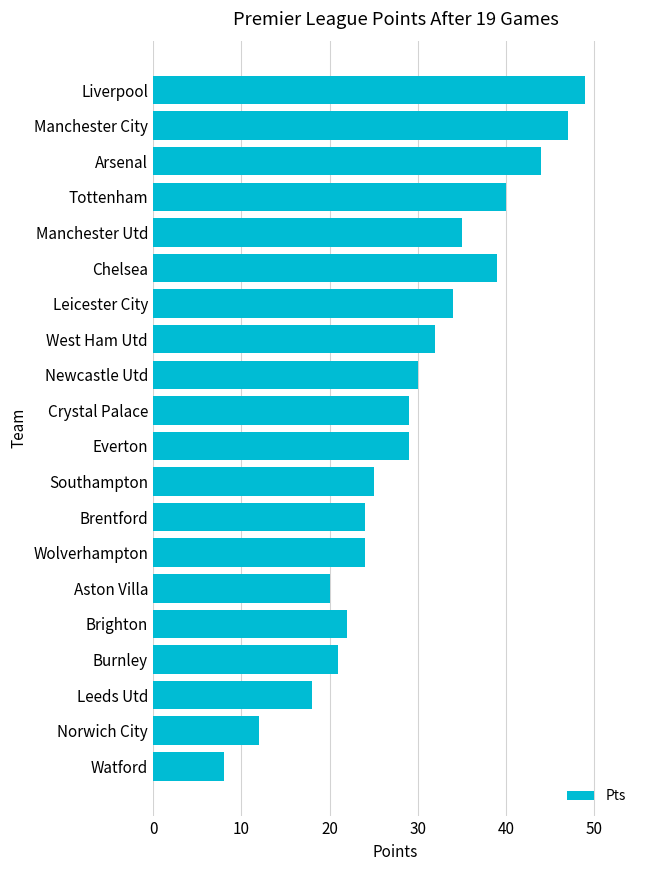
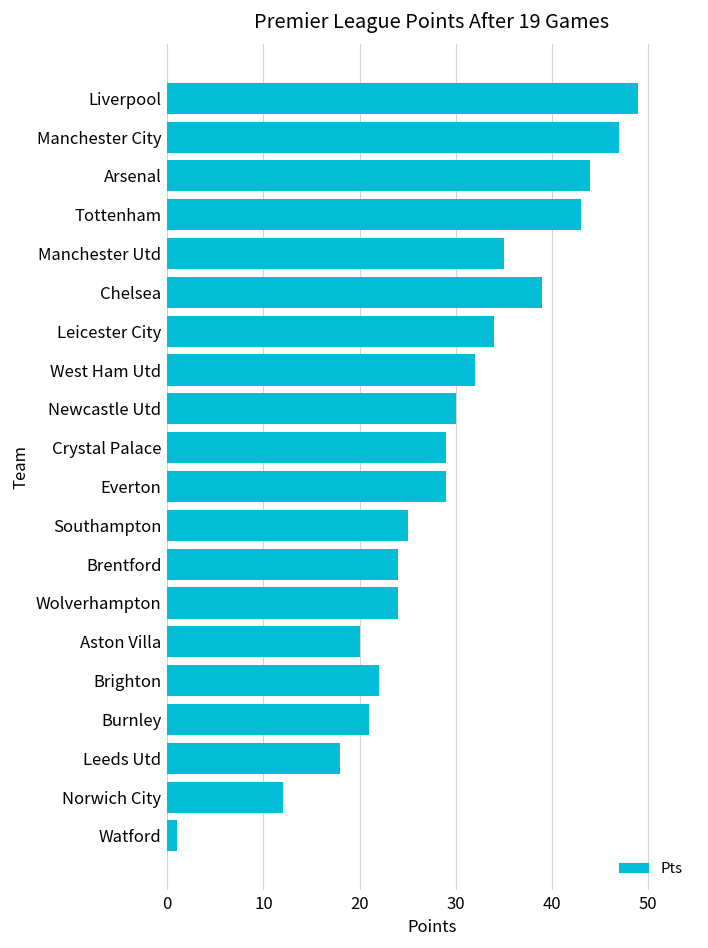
  {
    "Liverpool": 49,
    "Manchester City": 47,
    "Arsenal": 44,
-   "Tottenham": 40,
+   "Tottenham": 43,
    "Manchester Utd": 35,
    "Chelsea": 39,
    "Leicester City": 34,
    "West Ham Utd": 32,
    "Newcastle Utd": 30,
    "Crystal Palace": 29,
    "Everton": 29,
    "Southampton": 25,
    "Brentford": 24,
    "Wolverhampton": 24,
    "Aston Villa": 20,
    "Brighton": 22,
    "Burnley": 21,
    "Leeds Utd": 18,
    "Norwich City": 12,
-   "Watford": 8
+   "Watford": 1
  }
